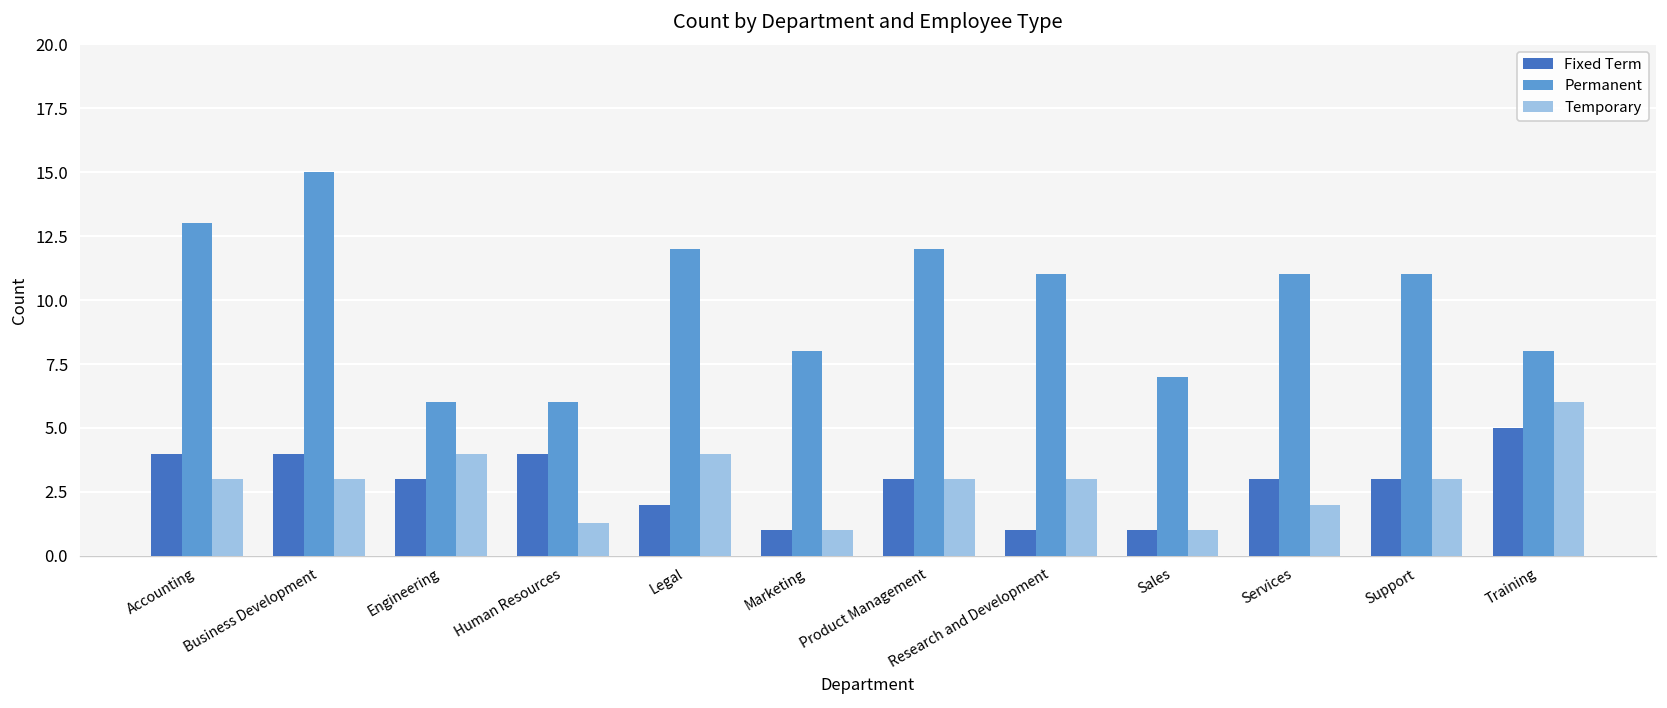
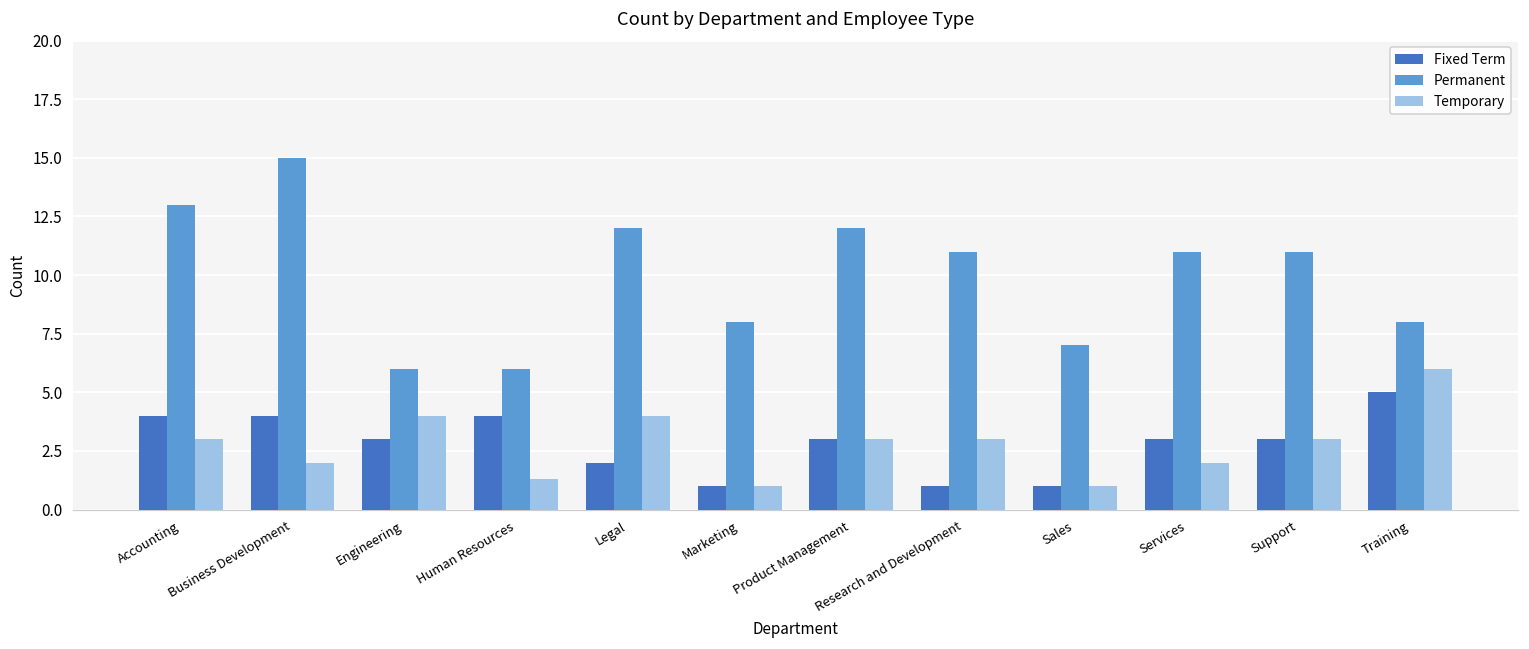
  {
    "Temporary": {
      "Accounting": 3,
-     "Business Development": 3,
+     "Business Development": 2,
      "Engineering": 4,
      "Human Resources": 1.3,
      "Legal": 4,
      "Marketing": 1,
      "Product Management": 3,
      "Research and Development": 3,
      "Sales": 1,
      "Services": 2,
      "Support": 3,
      "Training": 6
    }
  }
